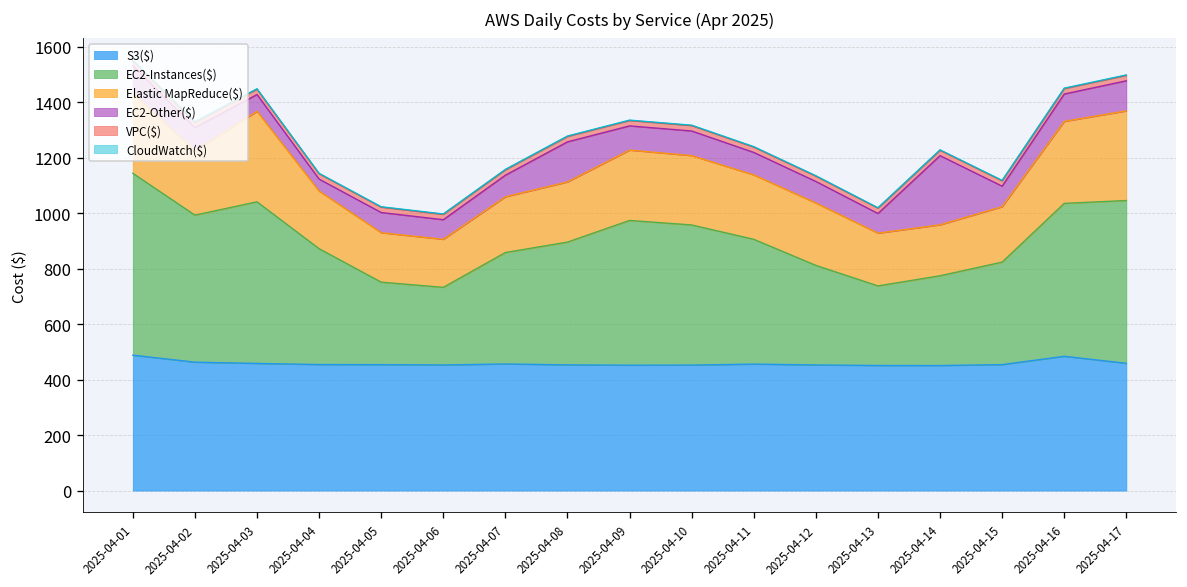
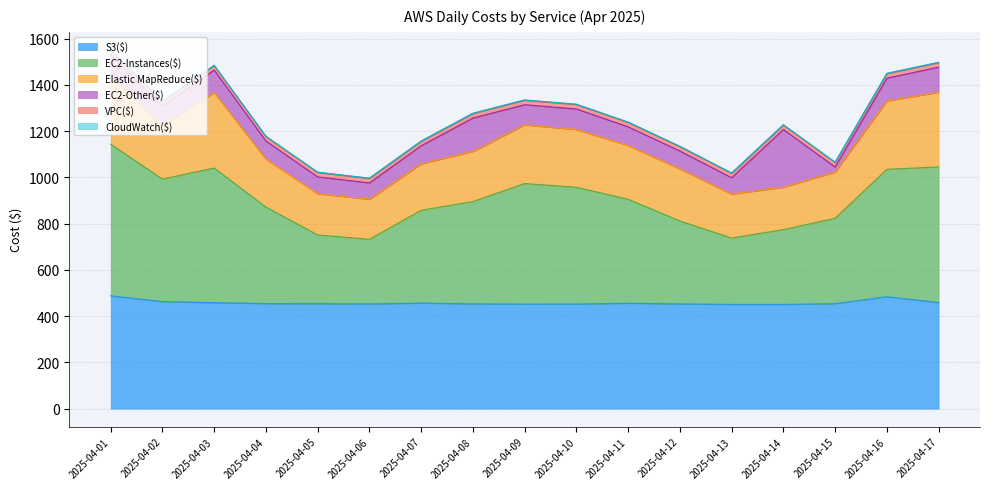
  {
    "EC2-Instances($)": {
      "2025-04-01": 660,
      "2025-04-02": 530,
      "2025-04-03": 580,
      "2025-04-04": 420,
      "2025-04-05": 300,
      "2025-04-06": 280,
      "2025-04-07": 400,
      "2025-04-08": 440,
      "2025-04-09": 520,
      "2025-04-10": 510,
      "2025-04-11": 450,
      "2025-04-12": 360,
      "2025-04-13": 290,
      "2025-04-14": 320,
      "2025-04-15": 370,
      "2025-04-16": 550,
      "2025-04-17": 590
    },
    "Elastic MapReduce($)": {
      "2025-04-03": 330,
      "2025-04-04": 210,
      "2025-04-05": 180,
      "2025-04-06": 170,
      "2025-04-07": 200,
      "2025-04-08": 220,
      "2025-04-09": 250,
      "2025-04-10": 250,
      "2025-04-11": 230,
      "2025-04-12": 220,
      "2025-04-13": 190,
      "2025-04-14": 180,
      "2025-04-15": 200,
      "2025-04-16": 300,
      "2025-04-17": 320
    },
    "EC2-Other($)": {
-     "2025-04-03": 60,
-     "2025-04-04": 40,
+     "2025-04-03": 100,
+     "2025-04-04": 80,
      "2025-04-05": 70,
      "2025-04-06": 70,
      "2025-04-07": 80,
      "2025-04-08": 140,
      "2025-04-09": 90,
      "2025-04-10": 90,
      "2025-04-11": 80,
      "2025-04-12": 80,
      "2025-04-13": 70,
      "2025-04-14": 250,
-     "2025-04-15": 70,
+     "2025-04-15": 20,
      "2025-04-16": 100,
      "2025-04-17": 110
    }
  }
